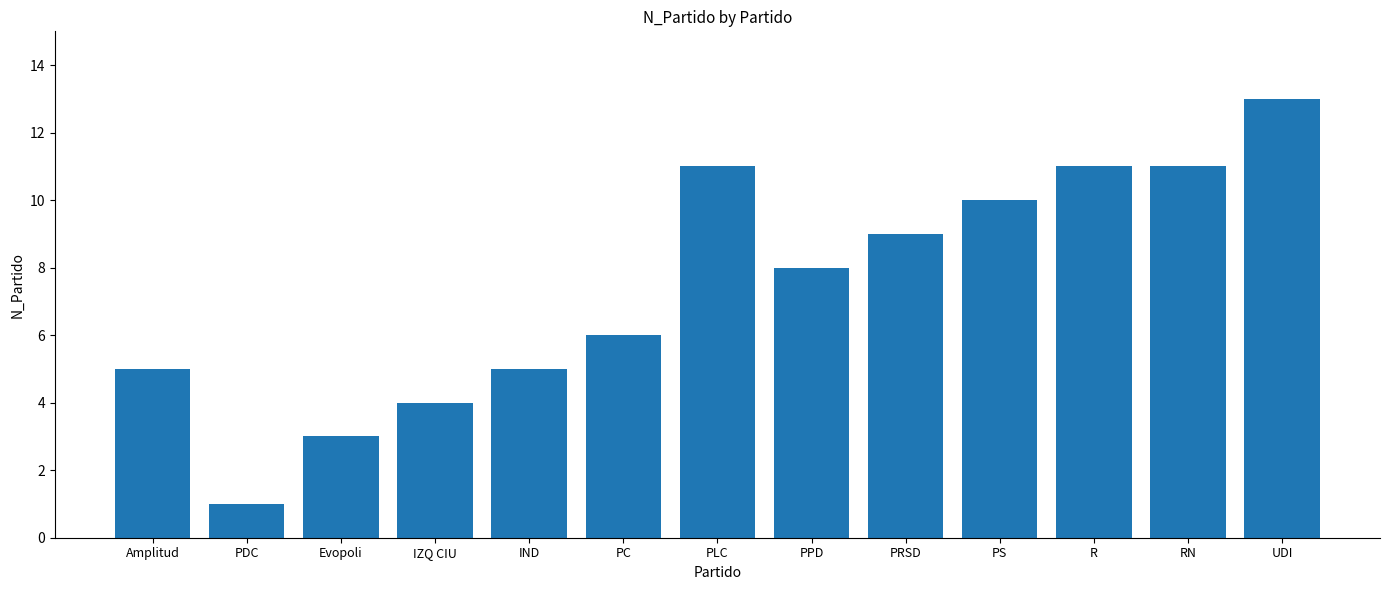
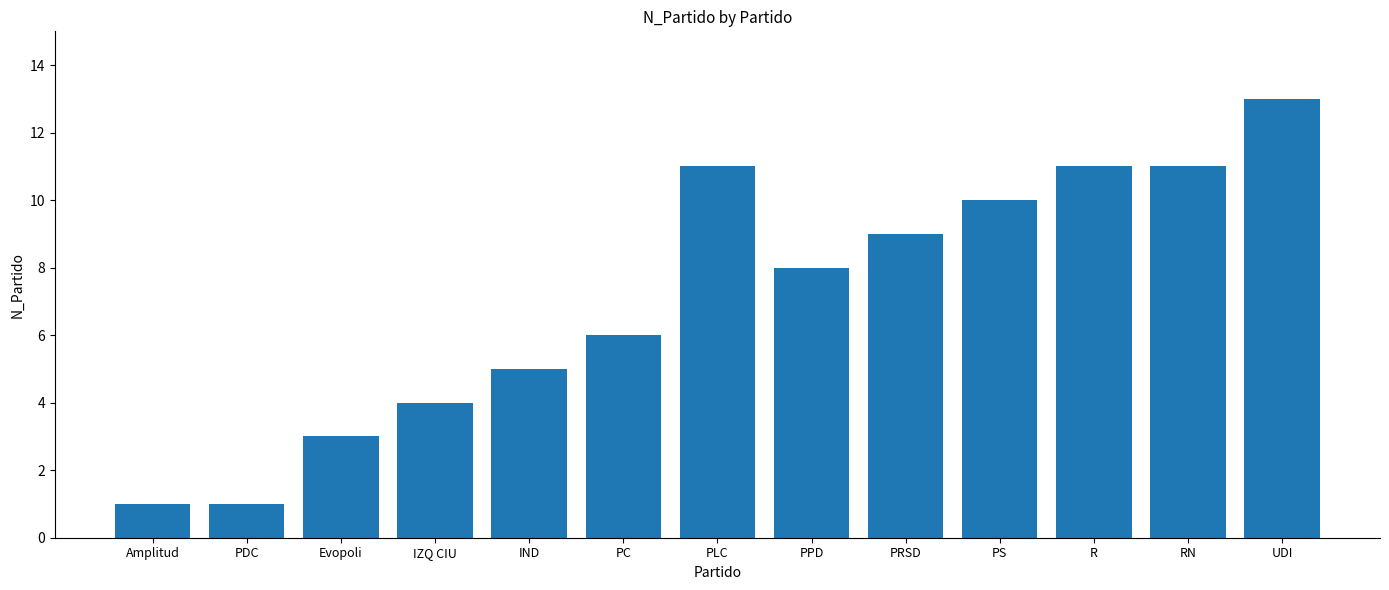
  {
-   "Amplitud": 5,
+   "Amplitud": 1,
    "PDC": 1,
    "Evopoli": 3,
    "IZQ CIU": 4,
    "IND": 5,
    "PC": 6,
    "PLC": 11,
    "PPD": 8,
    "PRSD": 9,
    "PS": 10,
    "R": 11,
    "RN": 11,
    "UDI": 13
  }
